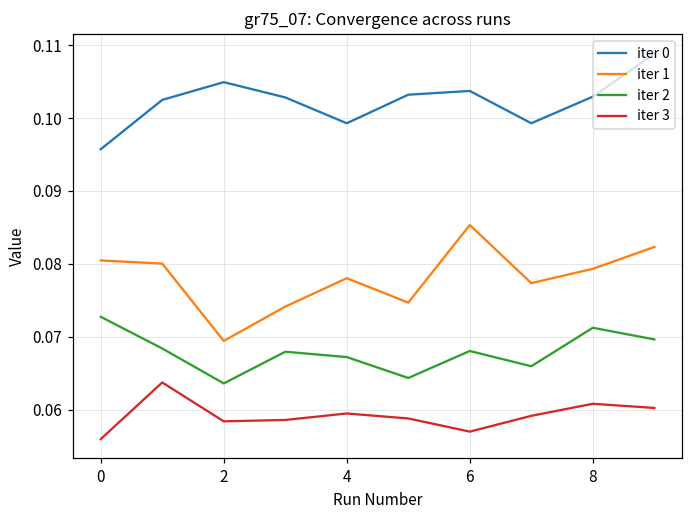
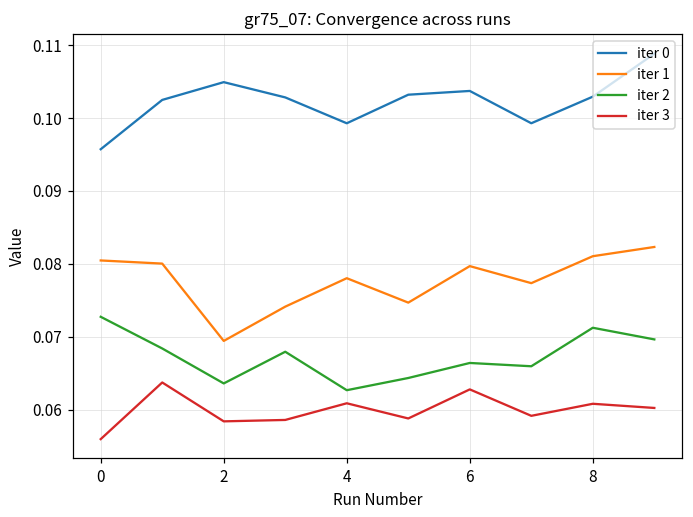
  {
    "iter 0": {
      "0": 0.096,
      "2": 0.105,
      "4": 0.099,
      "6": 0.104,
      "8": 0.103
    },
    "iter 1": {
      "0": 0.080,
      "2": 0.069,
      "4": 0.078,
-     "6": 0.085,
-     "8": 0.079
+     "6": 0.080,
+     "8": 0.081
    },
    "iter 2": {
      "0": 0.073,
      "2": 0.064,
-     "4": 0.067,
-     "6": 0.068,
+     "4": 0.063,
+     "6": 0.066,
      "8": 0.071
    },
    "iter 3": {
      "0": 0.056,
      "2": 0.058,
-     "4": 0.059,
-     "6": 0.057,
+     "4": 0.061,
+     "6": 0.063,
      "8": 0.061
    }
  }
